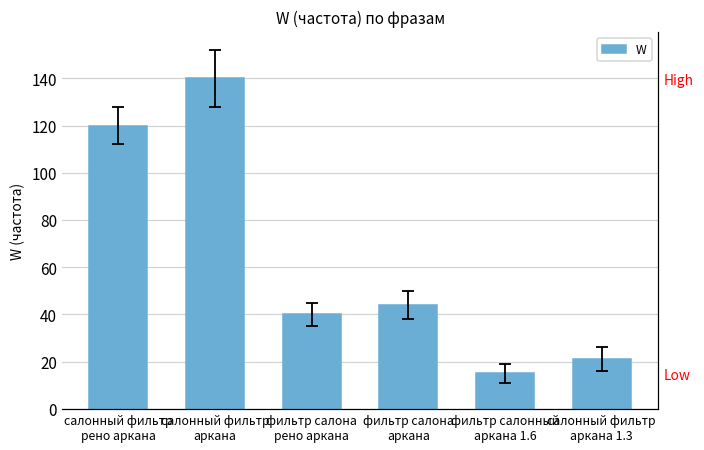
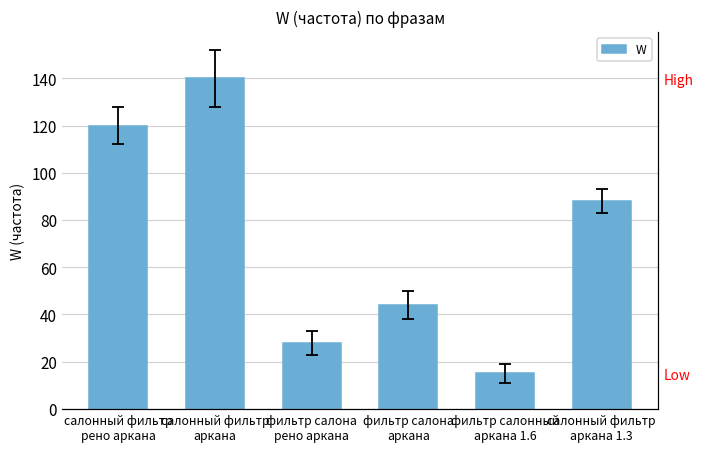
  {
    "W": {
      "салонный фильтр рено аркана": 120,
      "салонный фильтр аркана": 140,
-     "фильтр салона рено аркана": 40,
+     "фильтр салона рено аркана": 28,
      "фильтр салона аркана": 44,
      "фильтр салонный аркана 1.6": 15,
-     "салонный фильтр аркана 1.3": 21
+     "салонный фильтр аркана 1.3": 88
    }
  }
